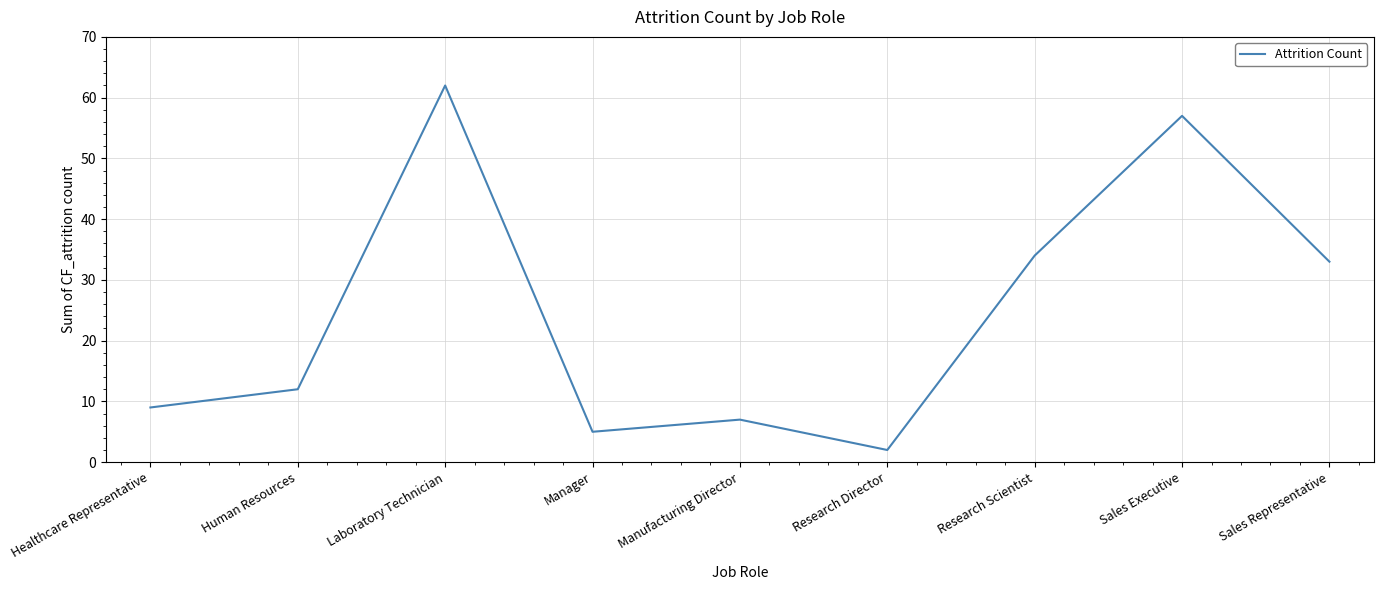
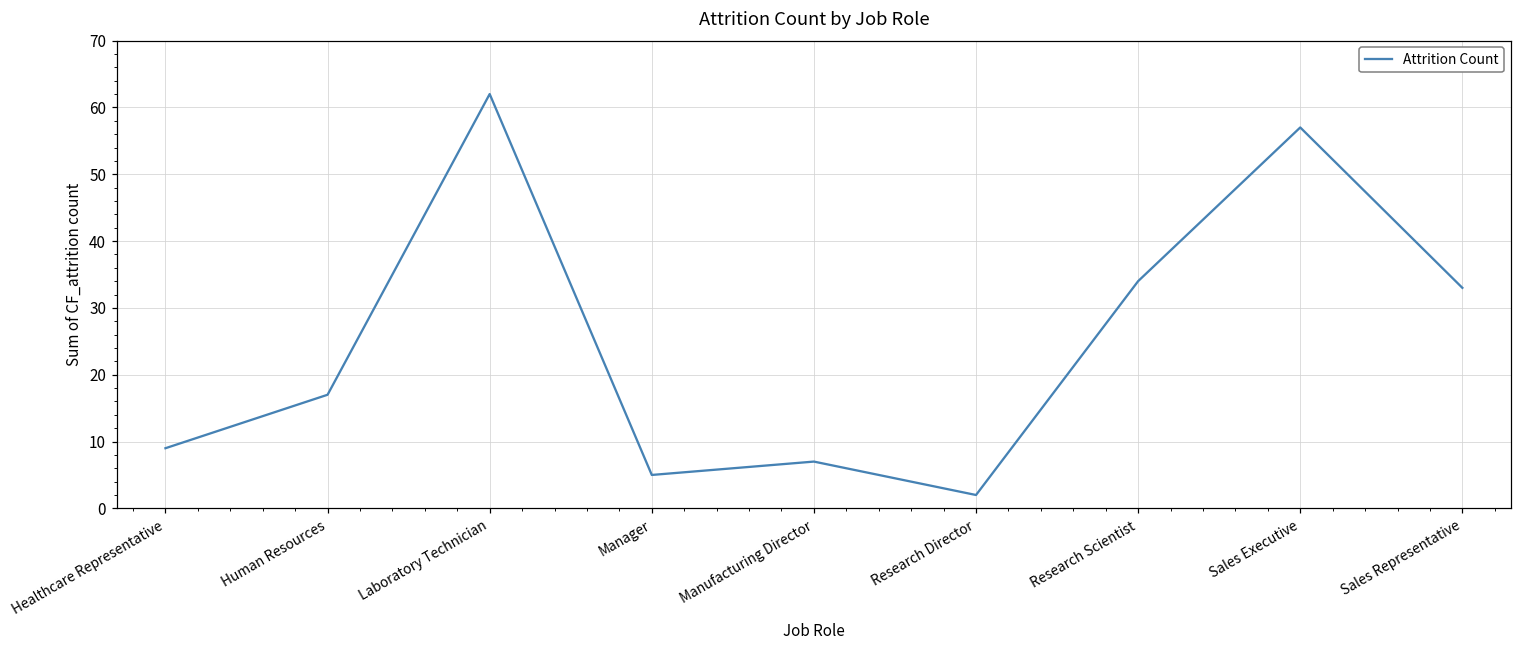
  {
    "Healthcare Representative": 9,
-   "Human Resources": 12,
+   "Human Resources": 17,
    "Laboratory Technician": 62,
    "Manager": 5,
    "Manufacturing Director": 7,
    "Research Director": 2,
    "Research Scientist": 34,
    "Sales Executive": 57,
    "Sales Representative": 33
  }
